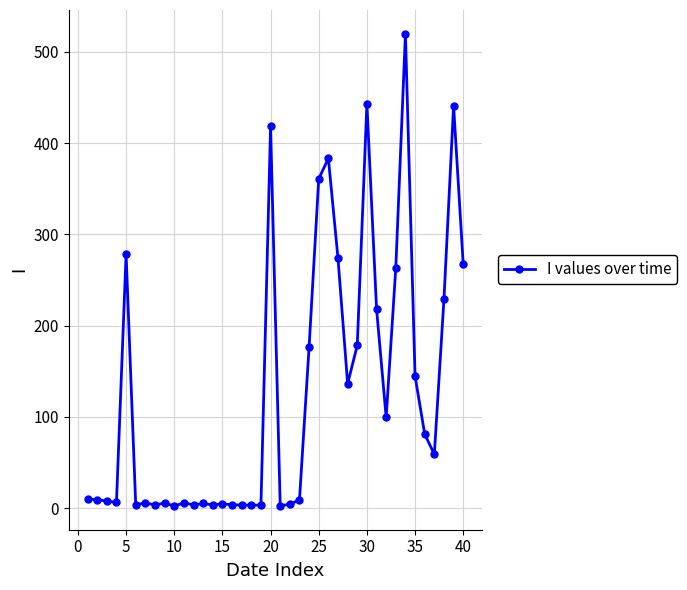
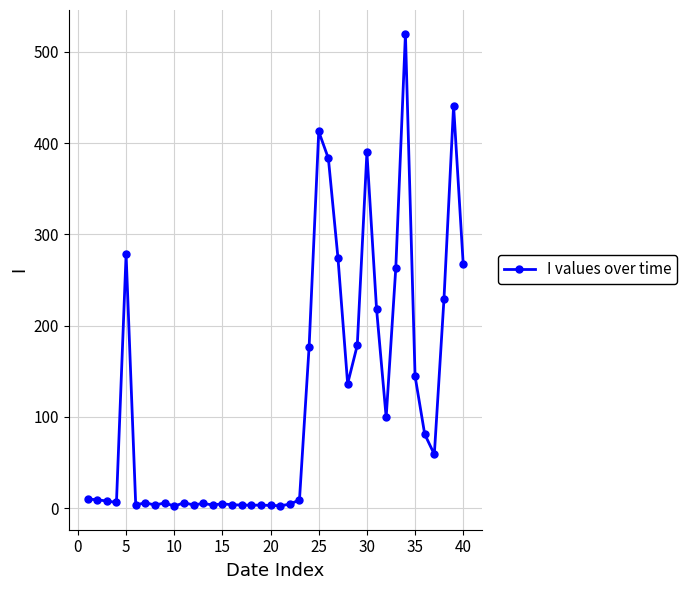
  {
    "5": 280,
    "10": 0,
    "15": 0,
-   "20": 420,
-   "25": 360,
-   "30": 440,
+   "20": 0,
+   "25": 410,
+   "30": 390,
    "35": 140,
    "40": 270
  }
